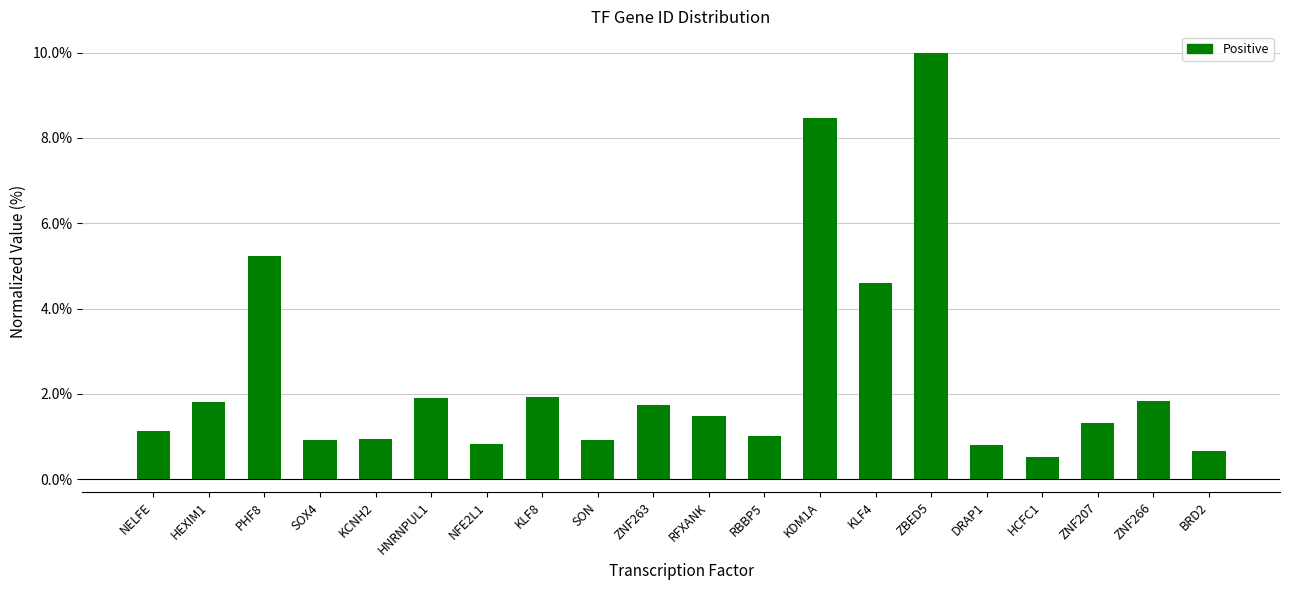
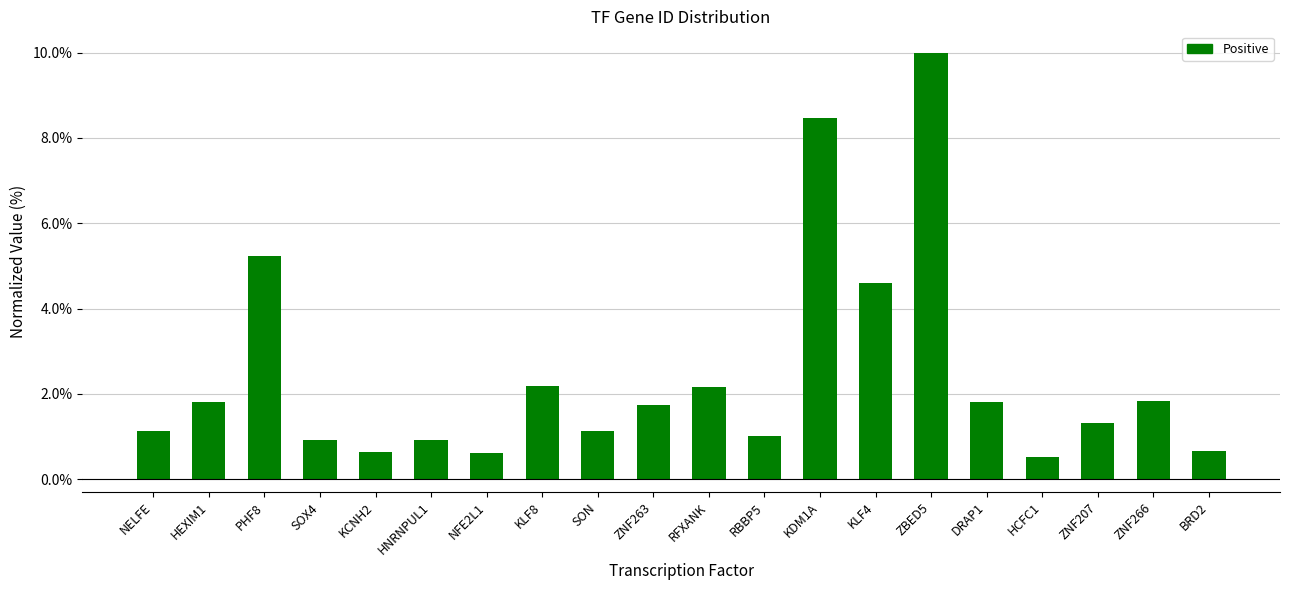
  {
    "NELFE": "1.1%",
    "HEXIM1": "1.8%",
    "PHF8": "5.2%",
    "SOX4": "0.9%",
-   "KCNH2": "0.9%",
-   "HNRNPUL1": "1.9%",
-   "NFE2L1": "0.8%",
-   "KLF8": "1.9%",
-   "SON": "0.9%",
+   "KCNH2": "0.6%",
+   "HNRNPUL1": "0.9%",
+   "NFE2L1": "0.6%",
+   "KLF8": "2.2%",
+   "SON": "1.1%",
    "ZNF263": "1.7%",
-   "RFXANK": "1.5%",
+   "RFXANK": "2.2%",
    "RBBP5": "1.0%",
    "KDM1A": "8.5%",
    "KLF4": "4.6%",
    "ZBED5": "10.0%",
-   "DRAP1": "0.8%",
+   "DRAP1": "1.8%",
    "HCFC1": "0.5%",
    "ZNF207": "1.3%",
    "ZNF266": "1.8%",
    "BRD2": "0.7%"
  }
